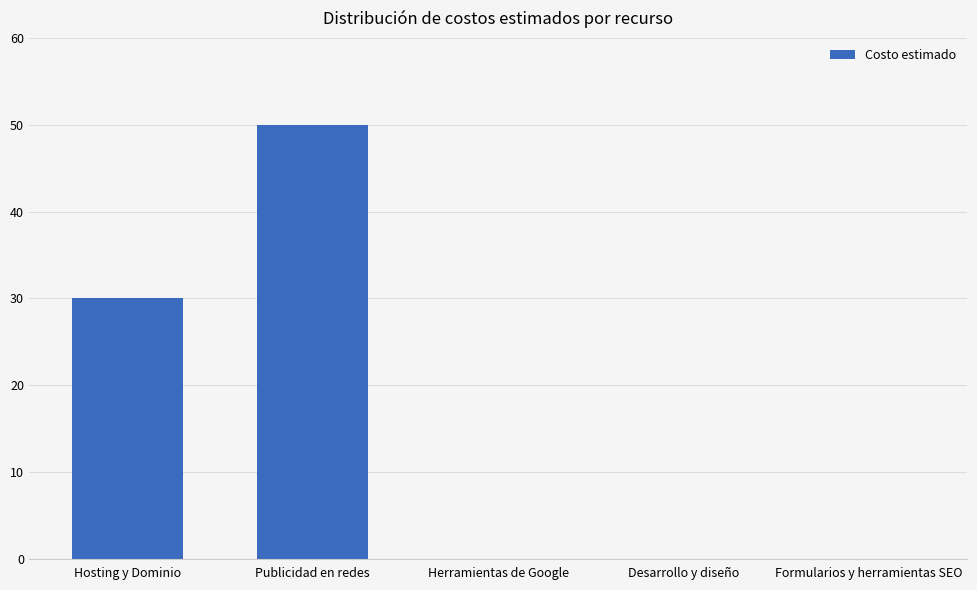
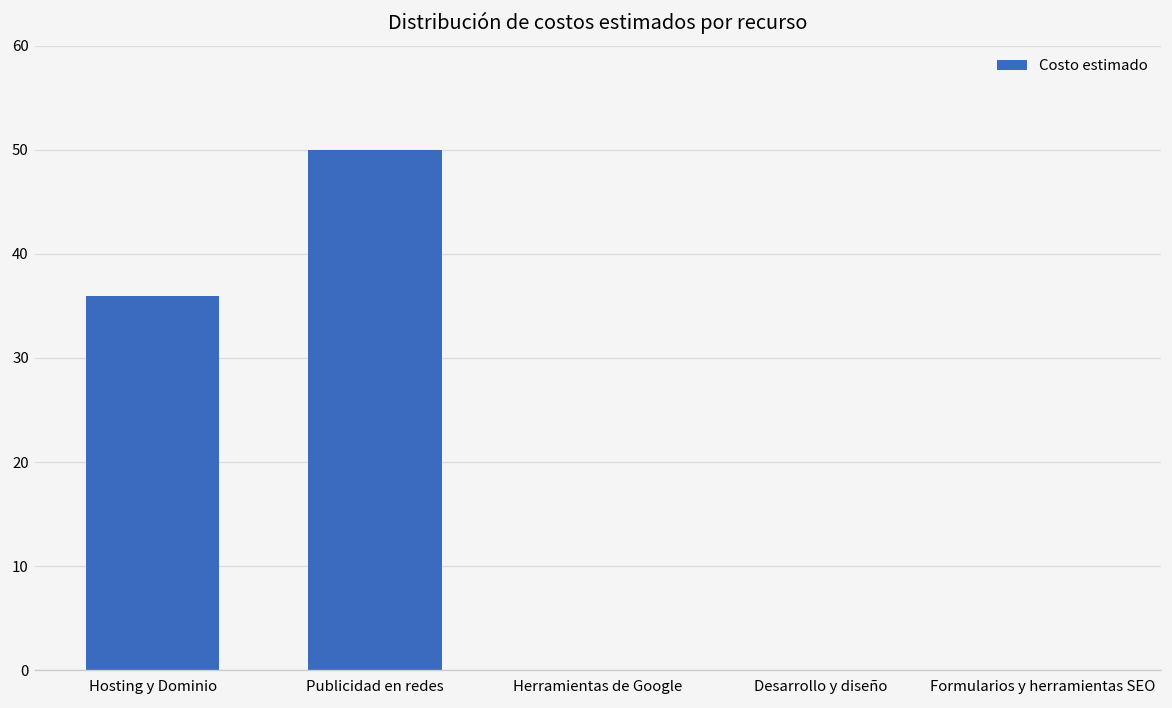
  {
-   "Hosting y Dominio": 30,
+   "Hosting y Dominio": 36,
    "Publicidad en redes": 50,
    "Herramientas de Google": 0,
    "Desarrollo y diseño": 0,
    "Formularios y herramientas SEO": 0
  }
